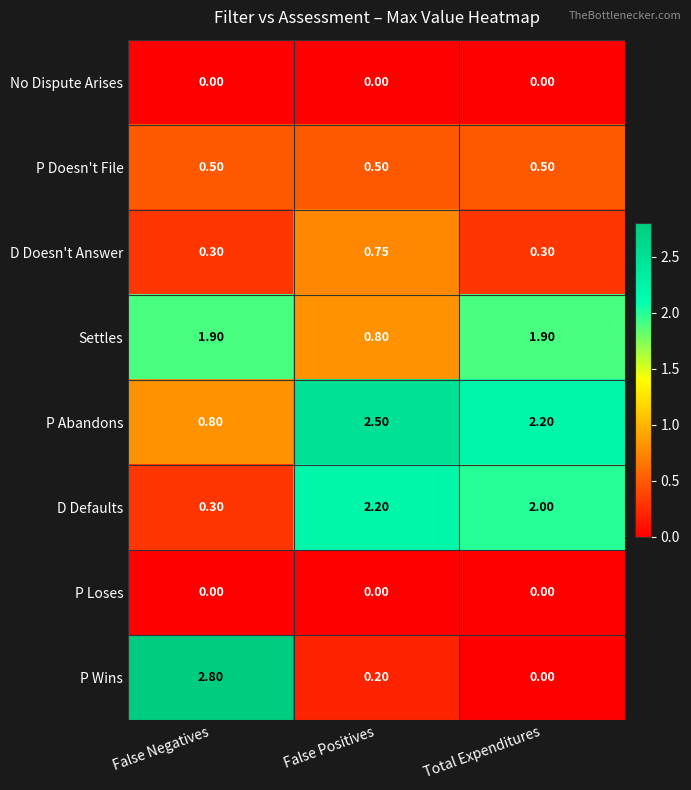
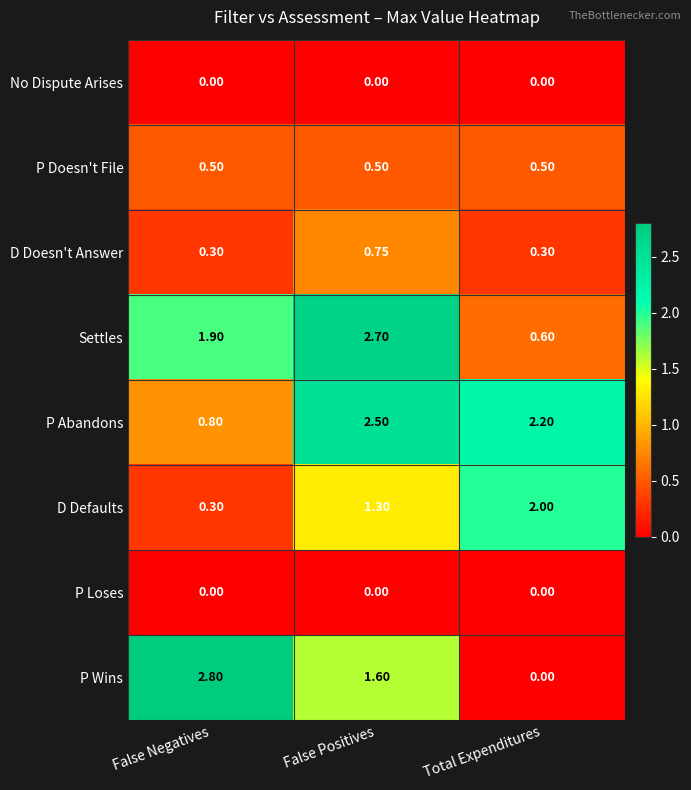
  {
    "No Dispute Arises": {
      "False Negatives": 0.00,
      "False Positives": 0.00,
      "Total Expenditures": 0.00
    },
    "P Doesn't File": {
      "False Negatives": 0.50,
      "False Positives": 0.50,
      "Total Expenditures": 0.50
    },
    "D Doesn't Answer": {
      "False Negatives": 0.30,
      "False Positives": 0.75,
      "Total Expenditures": 0.30
    },
    "Settles": {
      "False Negatives": 1.90,
-     "False Positives": 0.80,
-     "Total Expenditures": 1.90
+     "False Positives": 2.70,
+     "Total Expenditures": 0.60
    },
    "P Abandons": {
      "False Negatives": 0.80,
      "False Positives": 2.50,
      "Total Expenditures": 2.20
    },
    "D Defaults": {
      "False Negatives": 0.30,
-     "False Positives": 2.20,
+     "False Positives": 1.30,
      "Total Expenditures": 2.00
    },
    "P Loses": {
      "False Negatives": 0.00,
      "False Positives": 0.00,
      "Total Expenditures": 0.00
    },
    "P Wins": {
      "False Negatives": 2.80,
-     "False Positives": 0.20,
+     "False Positives": 1.60,
      "Total Expenditures": 0.00
    }
  }
